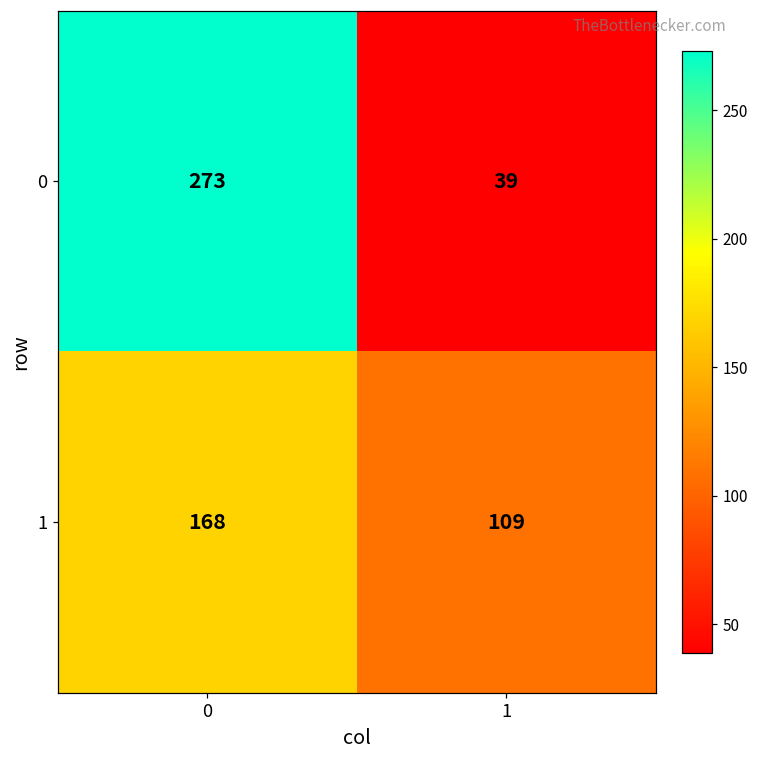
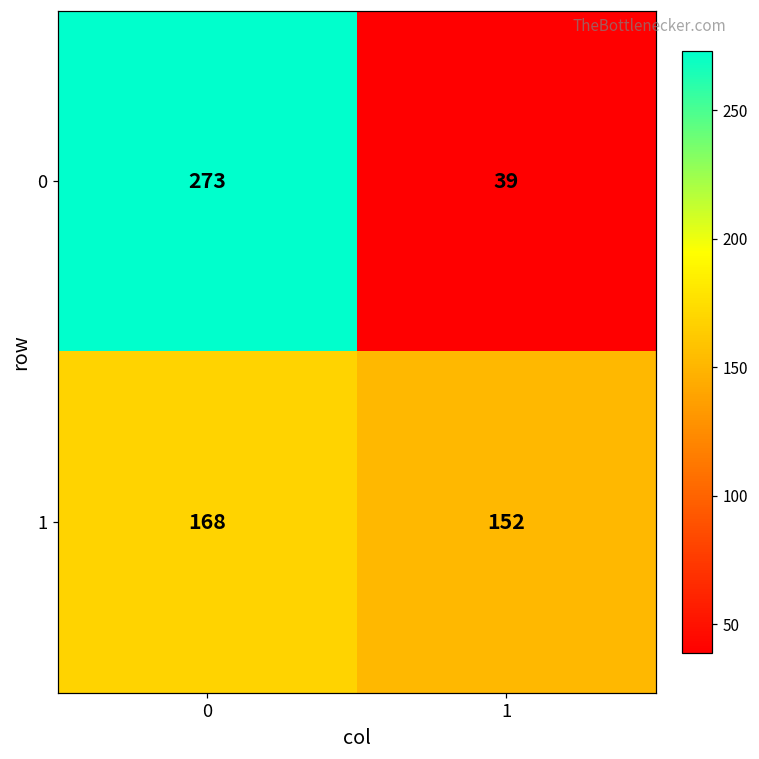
  {
    "0": {
      "0": 273,
      "1": 39
    },
    "1": {
      "0": 168,
-     "1": 109
+     "1": 152
    }
  }
